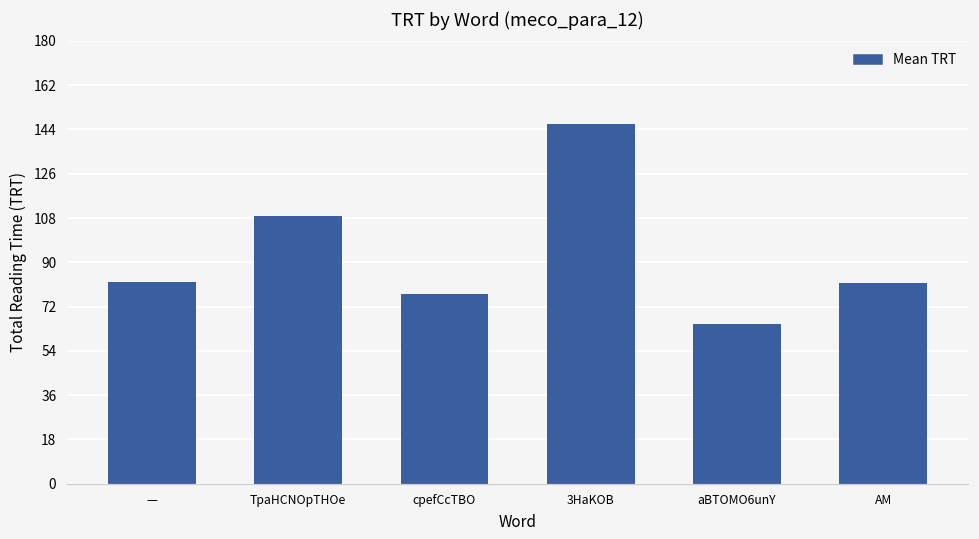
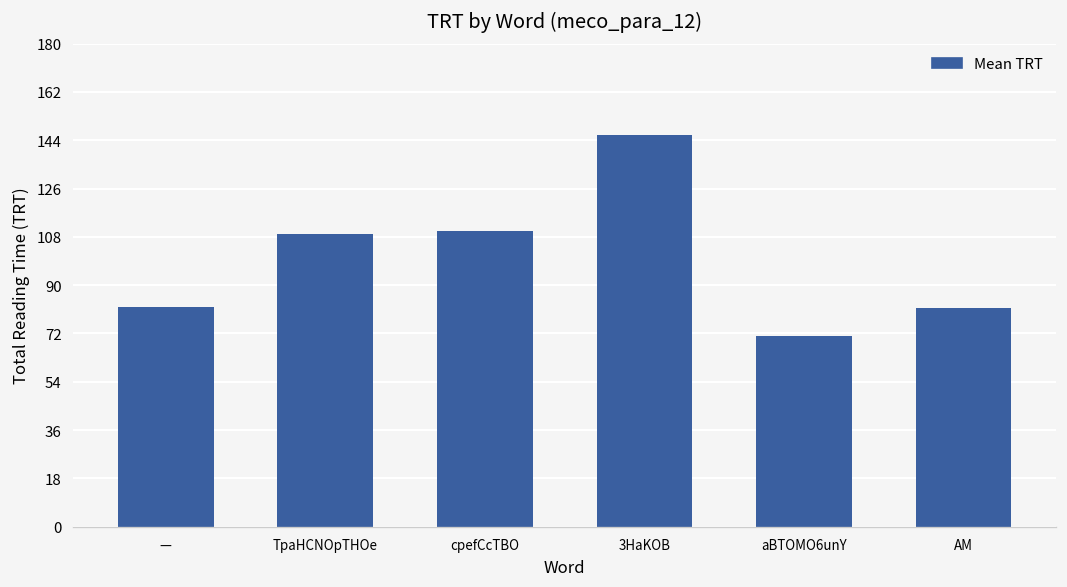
  {
    "—": 82,
    "TpaHCNOpTHOe": 109,
-   "cpefCcTBO": 77,
+   "cpefCcTBO": 110,
    "3HaKOB": 146,
-   "aBTOMO6unY": 65,
+   "aBTOMO6unY": 71,
    "AM": 82
  }
